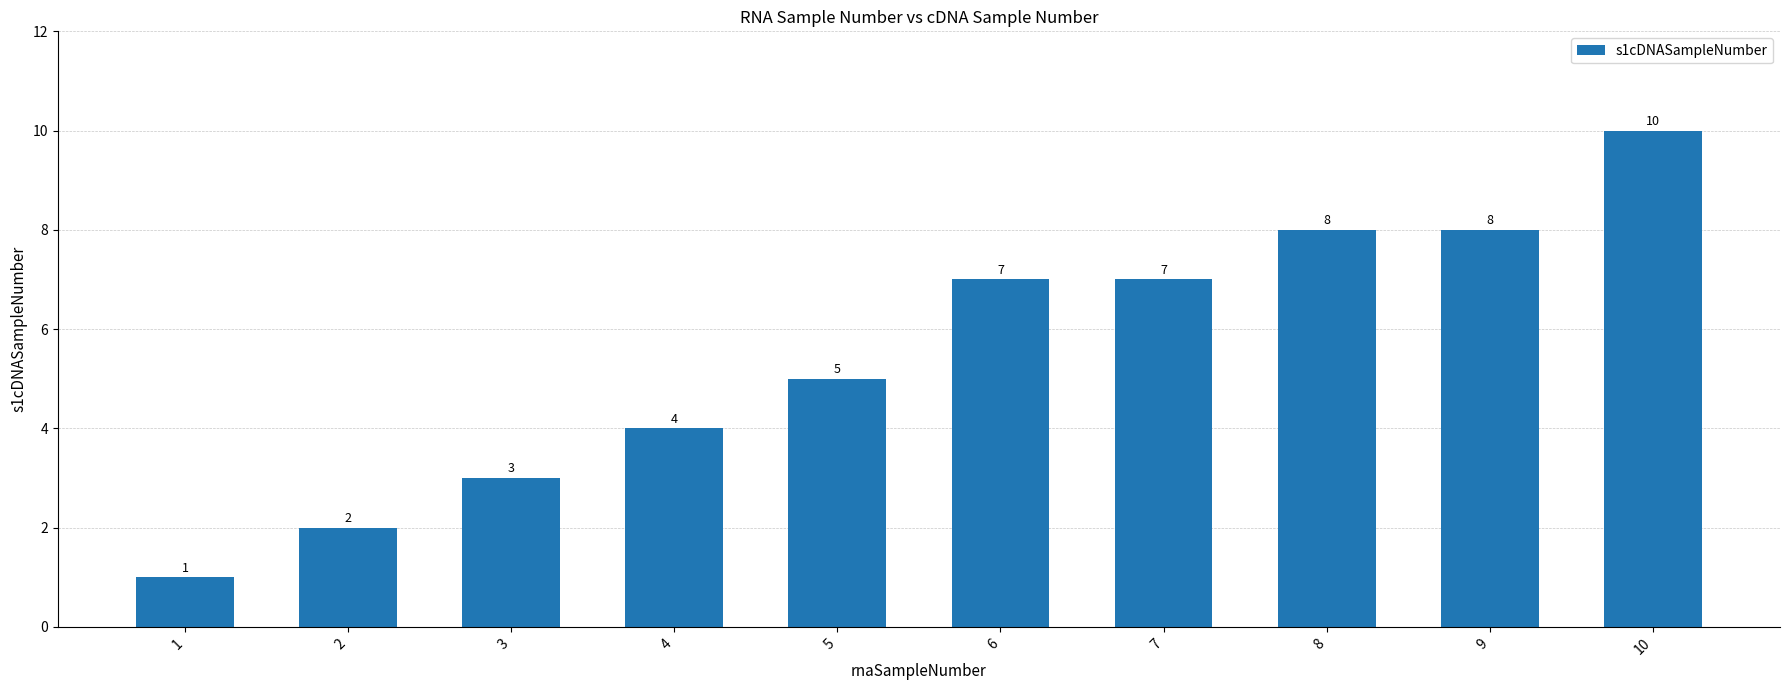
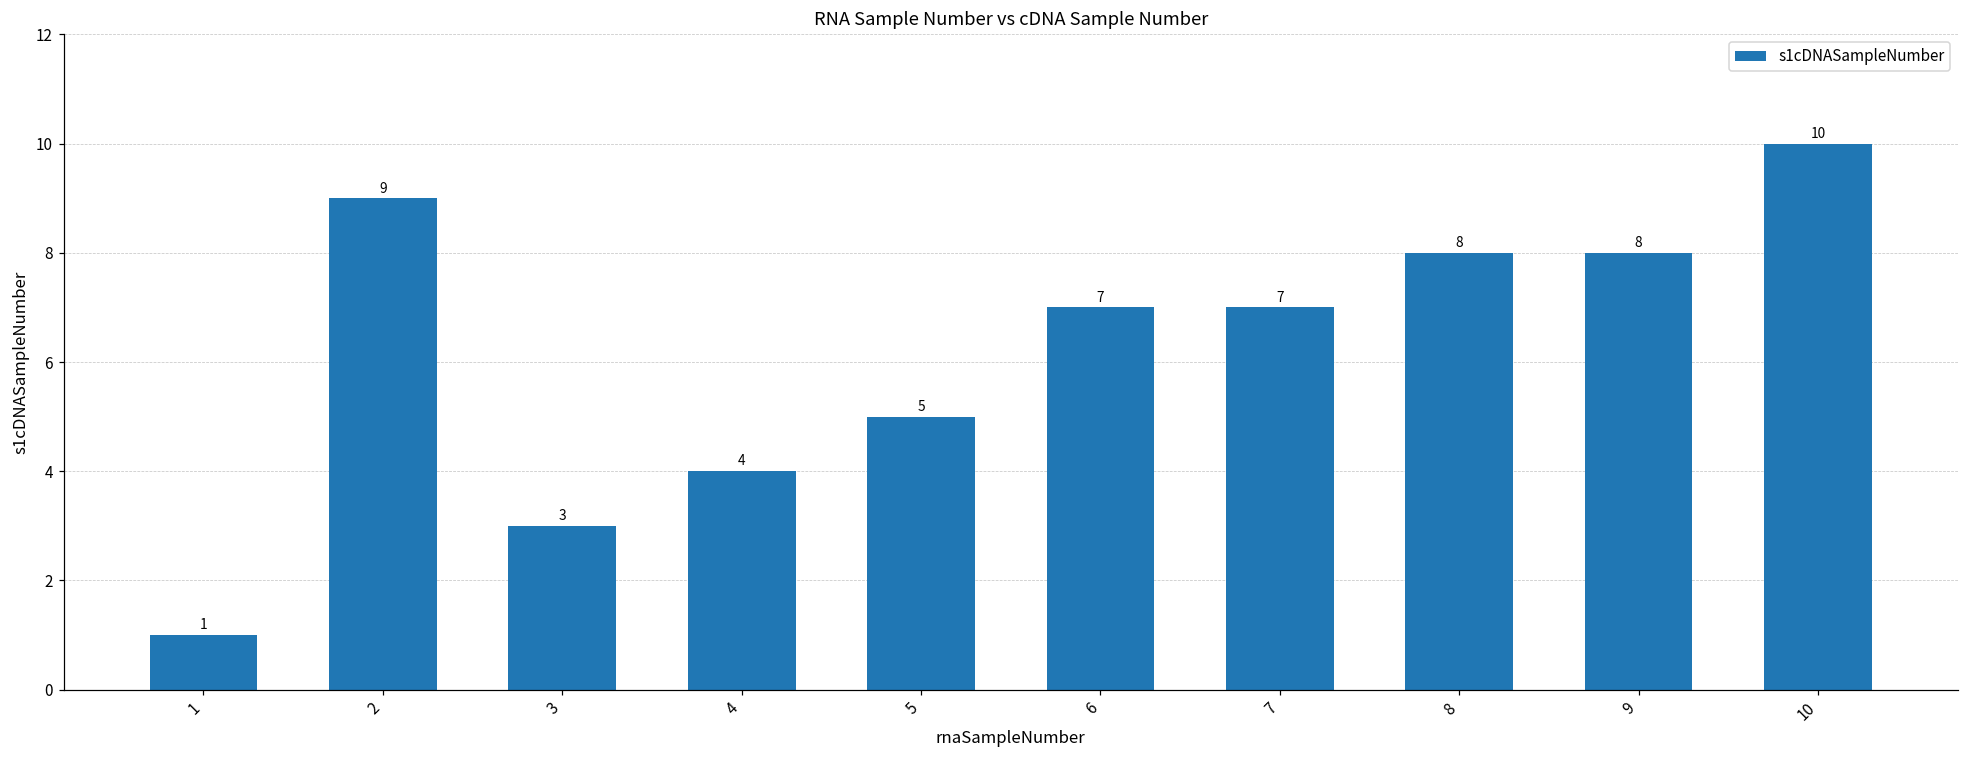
  {
    "1": 1,
-   "2": 2,
+   "2": 9,
    "3": 3,
    "4": 4,
    "5": 5,
    "6": 7,
    "7": 7,
    "8": 8,
    "9": 8,
    "10": 10
  }
